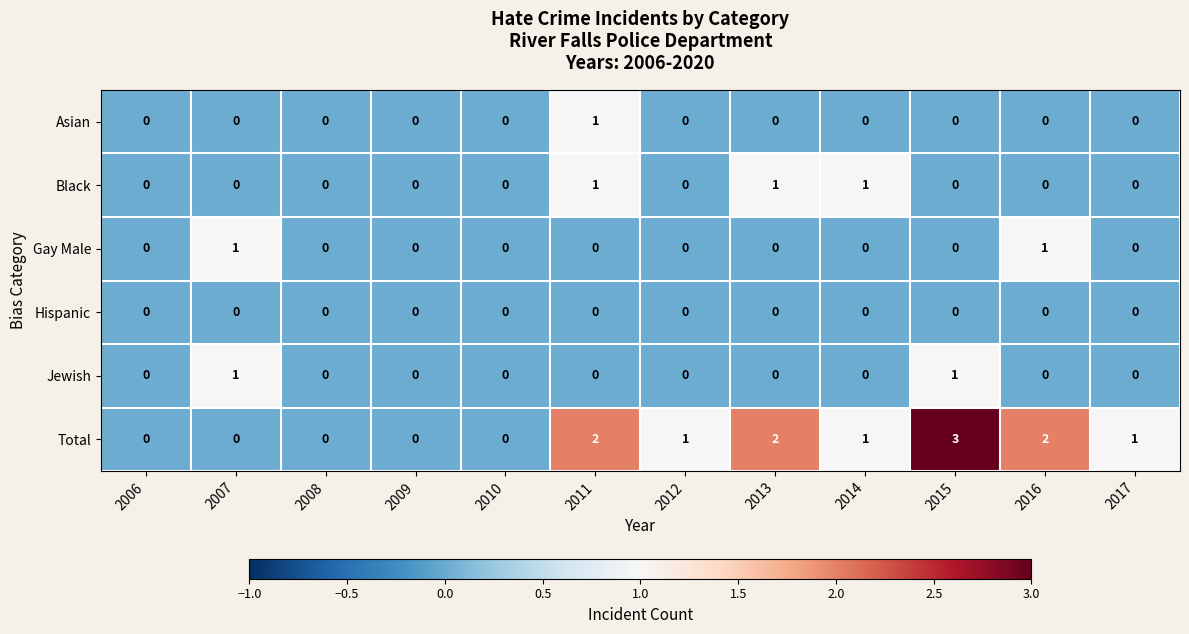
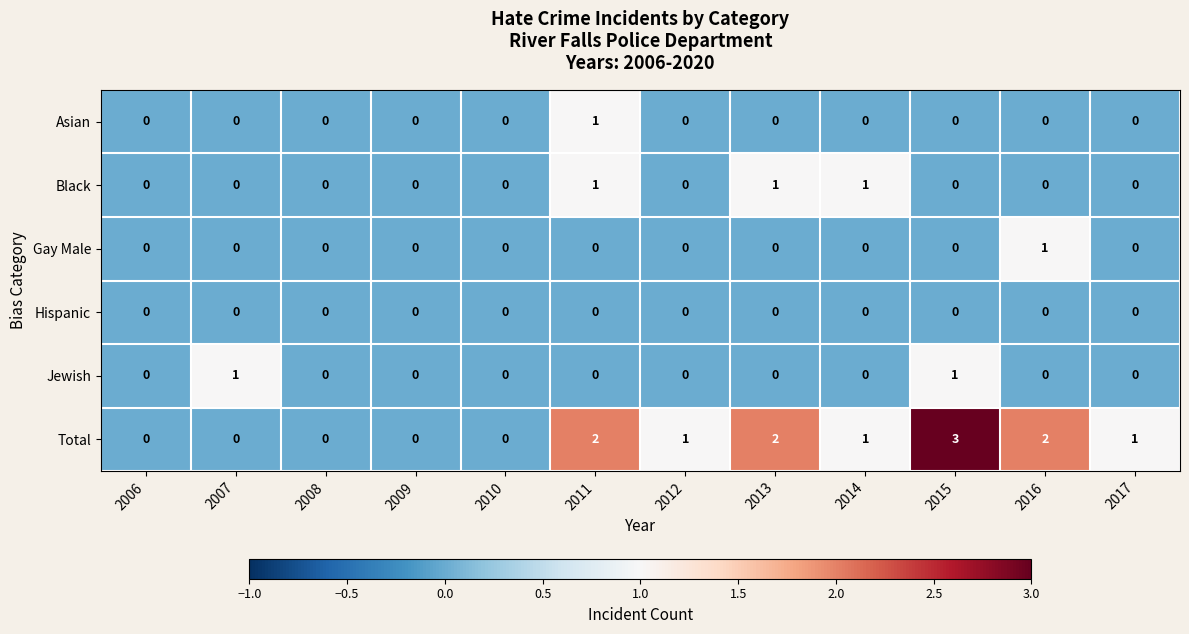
  {
    "Asian": {
      "2006": 0,
      "2007": 0,
      "2008": 0,
      "2009": 0,
      "2010": 0,
      "2011": 1,
      "2012": 0,
      "2013": 0,
      "2014": 0,
      "2015": 0,
      "2016": 0,
      "2017": 0
    },
    "Black": {
      "2006": 0,
      "2007": 0,
      "2008": 0,
      "2009": 0,
      "2010": 0,
      "2011": 1,
      "2012": 0,
      "2013": 1,
      "2014": 1,
      "2015": 0,
      "2016": 0,
      "2017": 0
    },
    "Gay Male": {
      "2006": 0,
-     "2007": 1,
+     "2007": 0,
      "2008": 0,
      "2009": 0,
      "2010": 0,
      "2011": 0,
      "2012": 0,
      "2013": 0,
      "2014": 0,
      "2015": 0,
      "2016": 1,
      "2017": 0
    },
    "Hispanic": {
      "2006": 0,
      "2007": 0,
      "2008": 0,
      "2009": 0,
      "2010": 0,
      "2011": 0,
      "2012": 0,
      "2013": 0,
      "2014": 0,
      "2015": 0,
      "2016": 0,
      "2017": 0
    },
    "Jewish": {
      "2006": 0,
      "2007": 1,
      "2008": 0,
      "2009": 0,
      "2010": 0,
      "2011": 0,
      "2012": 0,
      "2013": 0,
      "2014": 0,
      "2015": 1,
      "2016": 0,
      "2017": 0
    },
    "Total": {
      "2006": 0,
      "2007": 0,
      "2008": 0,
      "2009": 0,
      "2010": 0,
      "2011": 2,
      "2012": 1,
      "2013": 2,
      "2014": 1,
      "2015": 3,
      "2016": 2,
      "2017": 1
    }
  }
